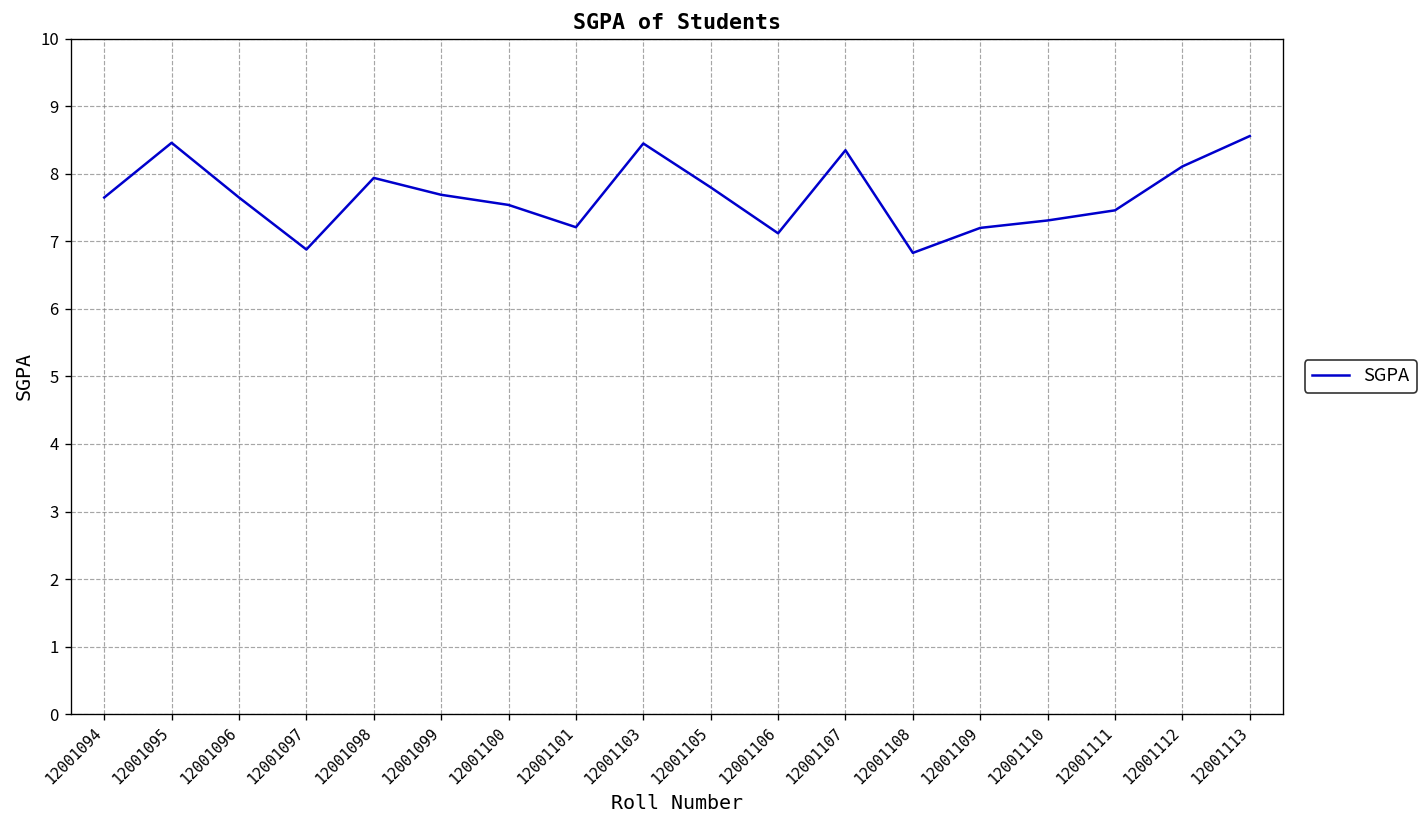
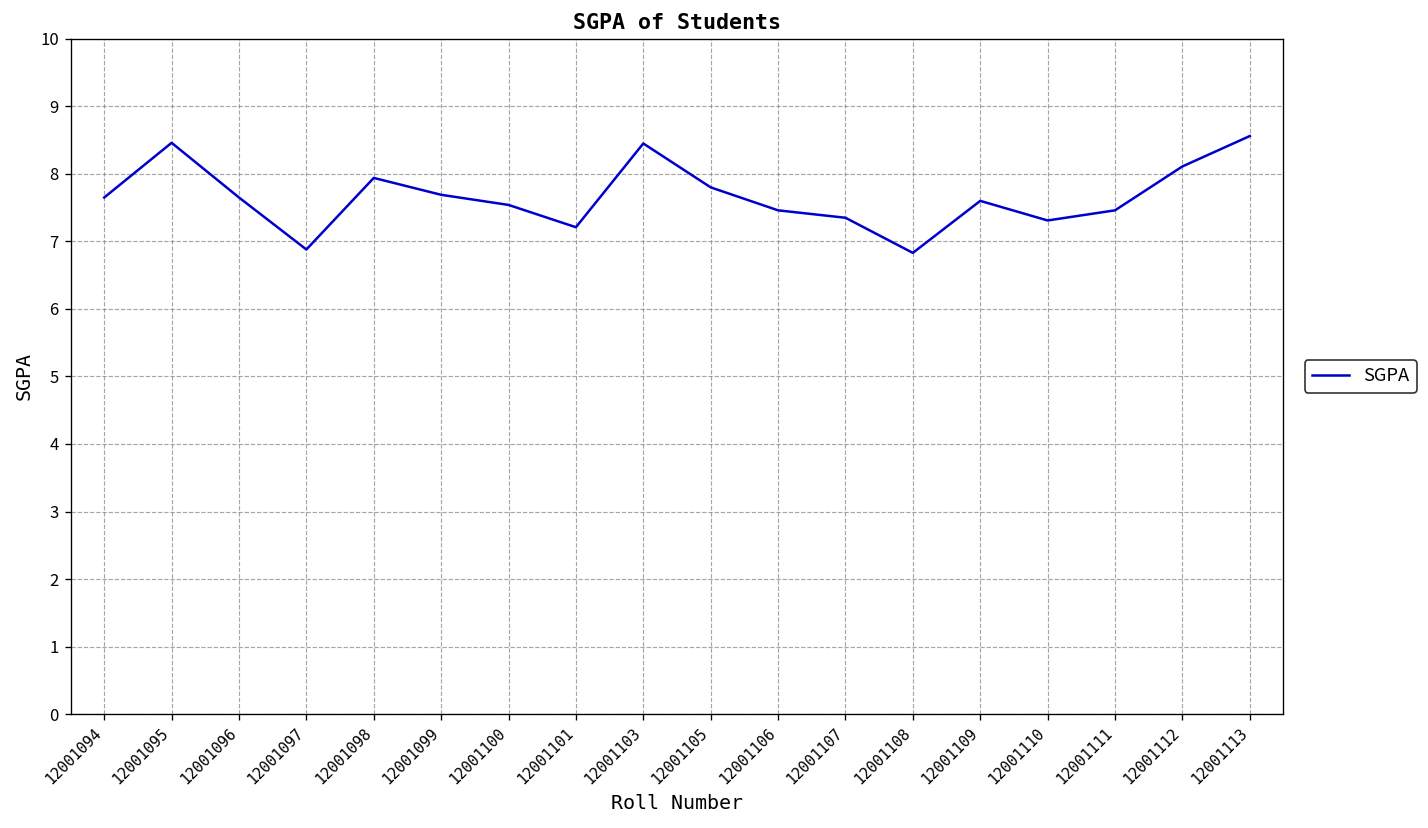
  {
    "12001094": 7.7,
    "12001095": 8.5,
    "12001096": 7.7,
    "12001097": 6.9,
    "12001098": 7.9,
    "12001099": 7.7,
    "12001100": 7.5,
    "12001101": 7.2,
    "12001103": 8.5,
    "12001105": 7.8,
-   "12001106": 7.1,
-   "12001107": 8.4,
+   "12001106": 7.5,
+   "12001107": 7.4,
    "12001108": 6.8,
-   "12001109": 7.2,
+   "12001109": 7.6,
    "12001110": 7.3,
    "12001111": 7.5,
    "12001112": 8.1,
    "12001113": 8.6
  }
